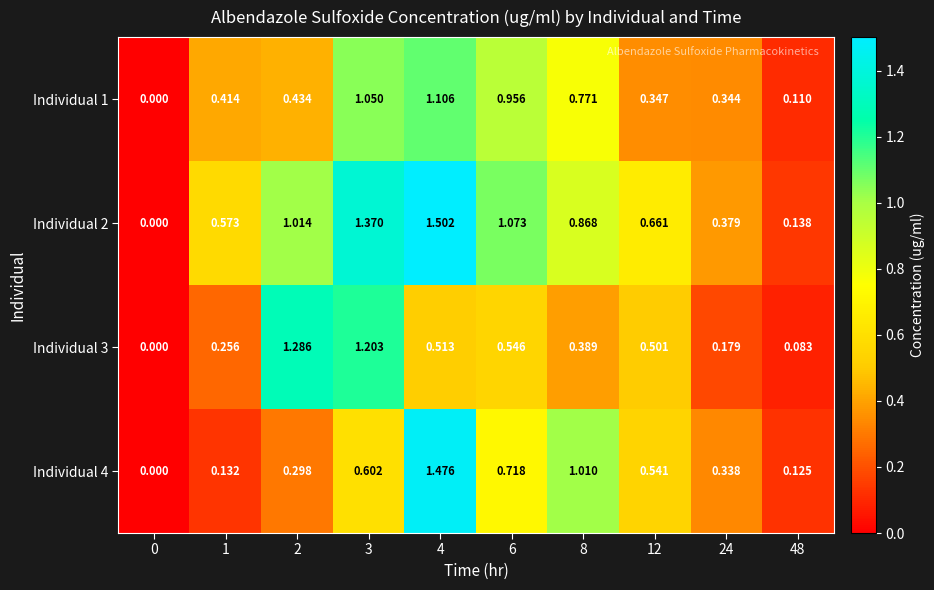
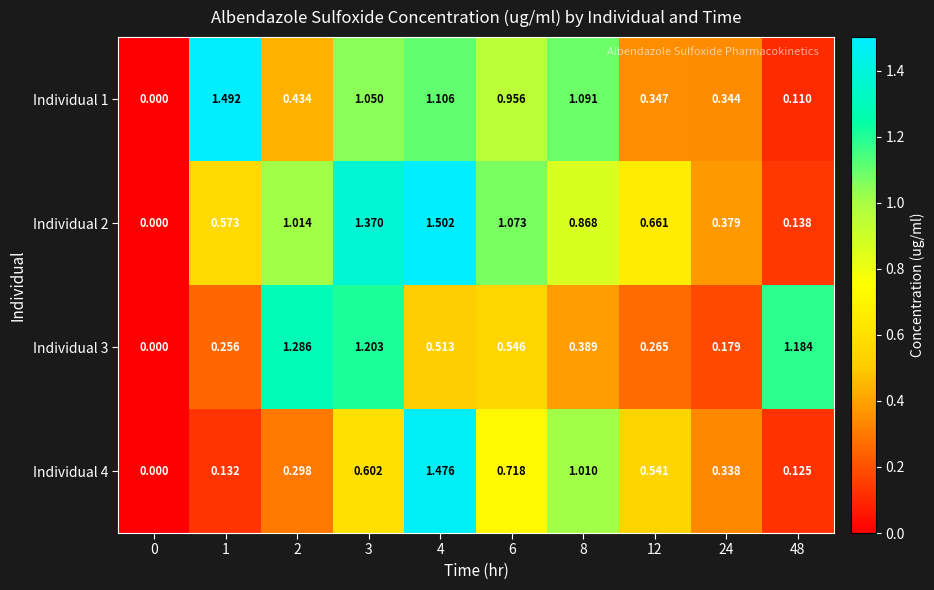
  {
    "Individual 1": {
      "0": 0.000,
-     "1": 0.414,
+     "1": 1.492,
      "2": 0.434,
      "3": 1.050,
      "4": 1.106,
      "6": 0.956,
-     "8": 0.771,
+     "8": 1.091,
      "12": 0.347,
      "48": 0.110
    },
    "Individual 2": {
      "0": 0.000,
      "1": 0.573,
      "2": 1.014,
      "3": 1.370,
      "4": 1.502,
      "6": 1.073,
      "8": 0.868,
      "12": 0.661,
      "24": 0.379,
      "48": 0.138
    },
    "Individual 3": {
      "0": 0.000,
      "1": 0.256,
      "2": 1.286,
      "3": 1.203,
      "4": 0.513,
      "6": 0.546,
      "8": 0.389,
-     "12": 0.501,
+     "12": 0.265,
      "24": 0.179,
-     "48": 0.083
+     "48": 1.184
    },
    "Individual 4": {
      "0": 0.000,
      "1": 0.132,
      "2": 0.298,
      "3": 0.602,
      "4": 1.476,
      "6": 0.718,
      "8": 1.010,
      "12": 0.541,
      "24": 0.338,
      "48": 0.125
    }
  }
